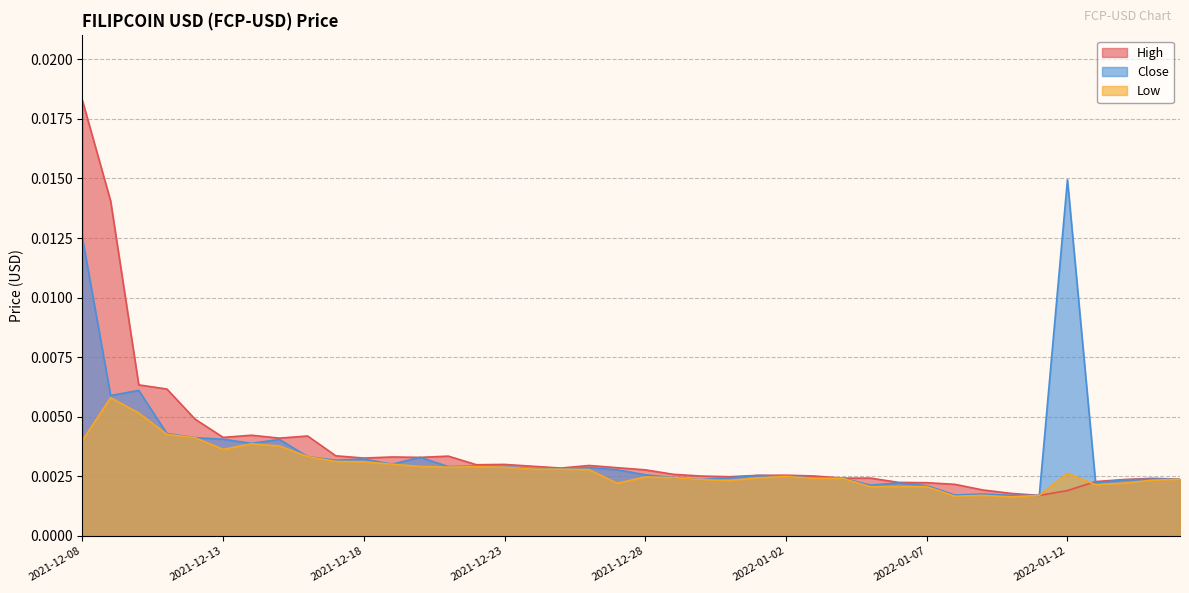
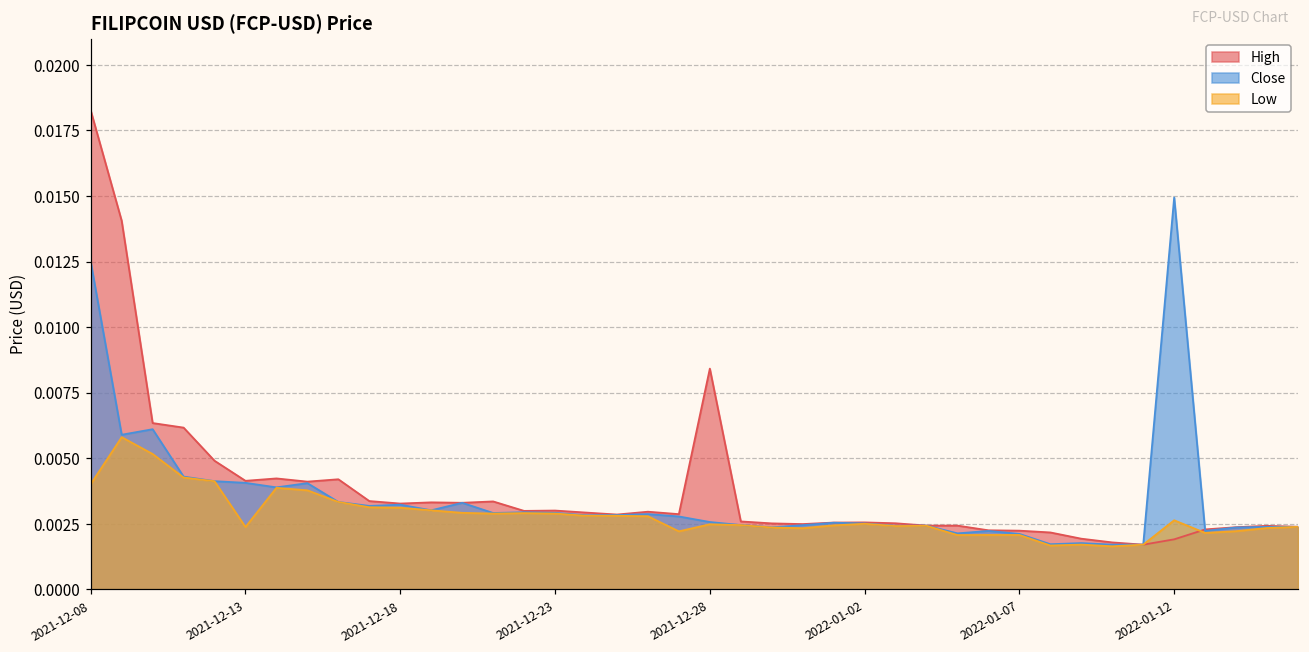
  {
    "High": {
      "2021-12-08": 0.0183,
-     "2021-12-28": 0.0028,
+     "2021-12-28": 0.0084,
      "2022-01-07": 0.0022,
      "2022-01-12": 0.0019
    },
    "Close": {
      "2021-12-08": 0.0125,
      "2022-01-12": 0.0149
    },
    "Low": {
      "2021-12-08": 0.0040,
-     "2021-12-13": 0.0036,
+     "2021-12-13": 0.0024,
      "2021-12-18": 0.0031,
      "2022-01-12": 0.0026
    }
  }
